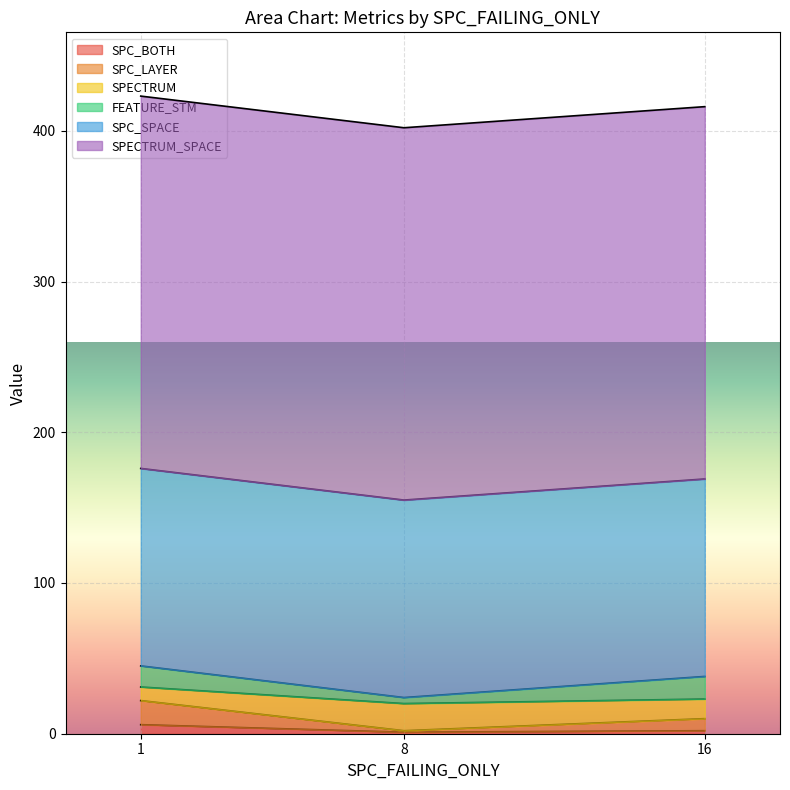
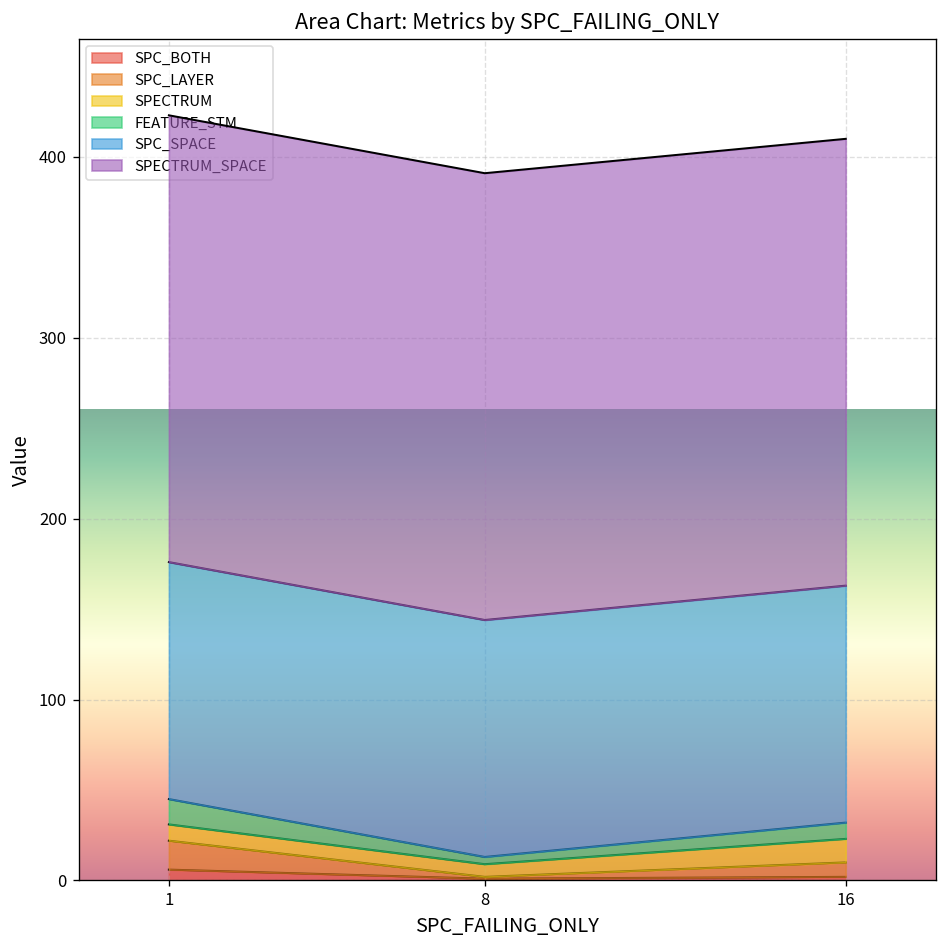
  {
    "SPECTRUM": {
      "1": 9,
-     "8": 18,
+     "8": 7,
      "16": 13
    },
    "FEATURE_STM": {
      "1": 14,
      "8": 4,
-     "16": 15
+     "16": 9
    },
    "SPC_SPACE": {
      "1": 131,
      "8": 131,
      "16": 131
    },
    "SPECTRUM_SPACE": {
      "8": 247,
      "16": 247
    }
  }
